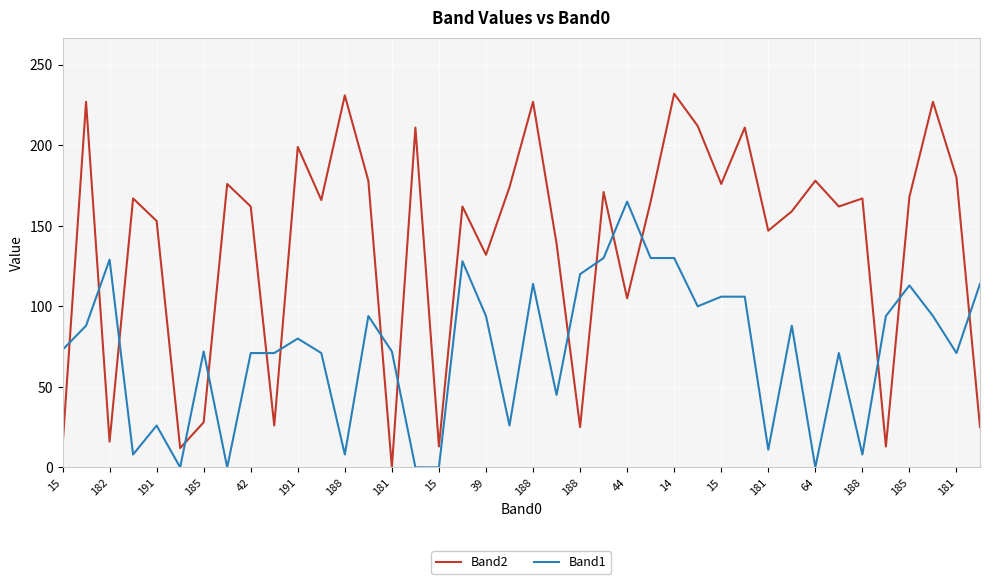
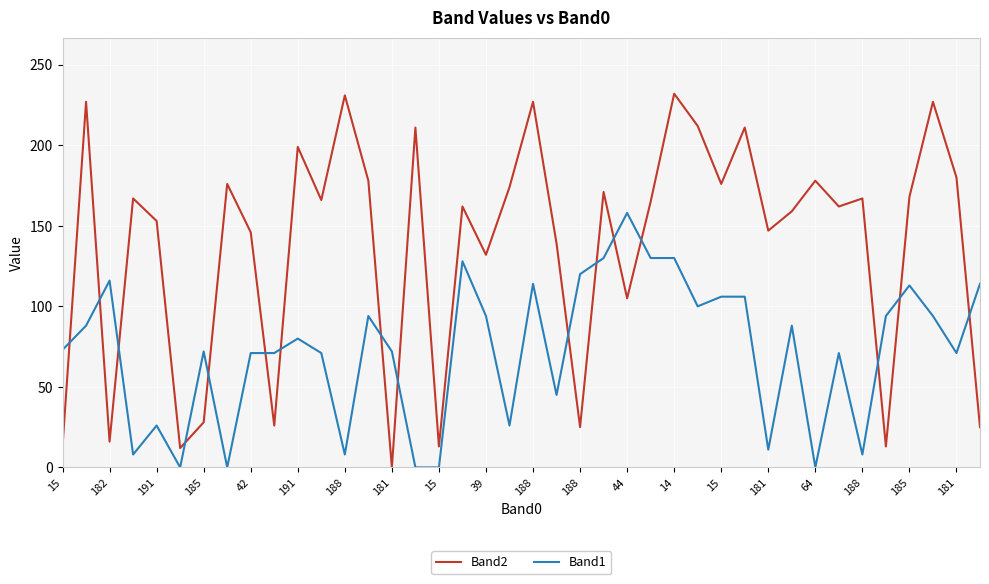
  {
    "Band2": {
      "182": 16,
-     "42": 162,
+     "42": 146,
      "44": 105,
      "14": 232,
      "64": 178
    },
    "Band1": {
-     "182": 129,
+     "182": 116,
      "42": 71,
-     "44": 165,
+     "44": 158,
      "14": 130,
      "64": 0
    }
  }
